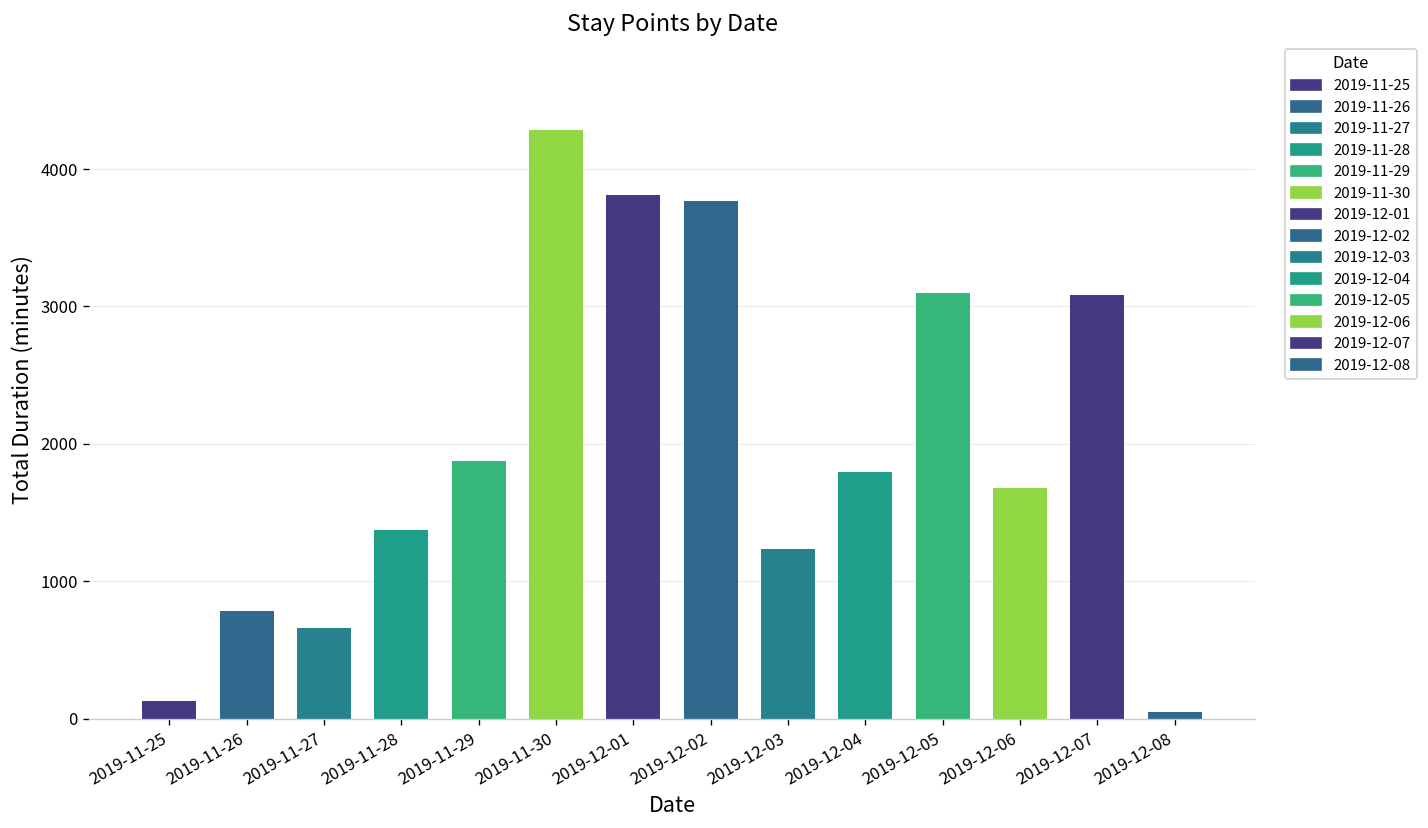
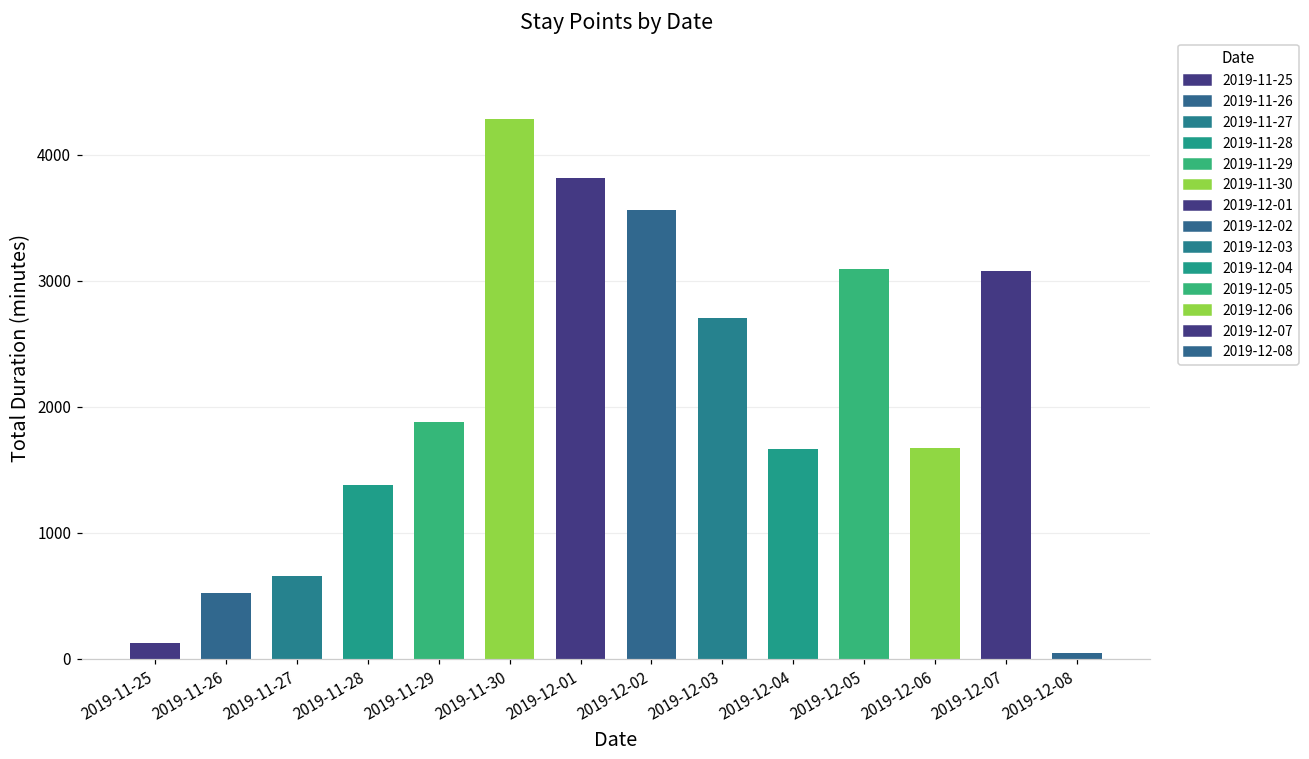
  {
    "2019-11-25": 130,
-   "2019-11-26": 780,
+   "2019-11-26": 520,
    "2019-11-27": 660,
    "2019-11-28": 1380,
    "2019-11-29": 1880,
    "2019-11-30": 4290,
    "2019-12-01": 3810,
-   "2019-12-02": 3770,
-   "2019-12-03": 1240,
-   "2019-12-04": 1790,
+   "2019-12-02": 3560,
+   "2019-12-03": 2710,
+   "2019-12-04": 1670,
    "2019-12-05": 3100,
    "2019-12-06": 1680,
    "2019-12-07": 3080,
    "2019-12-08": 50
  }
